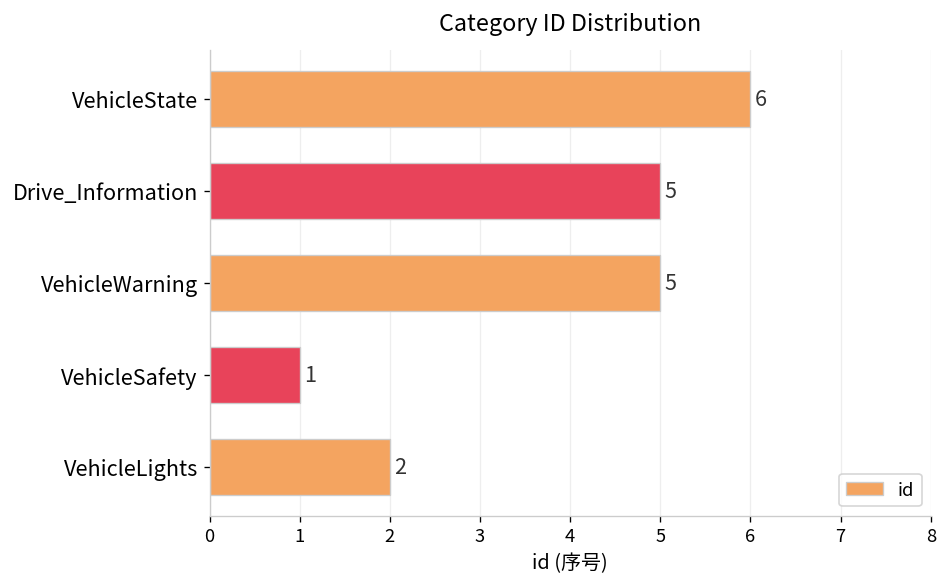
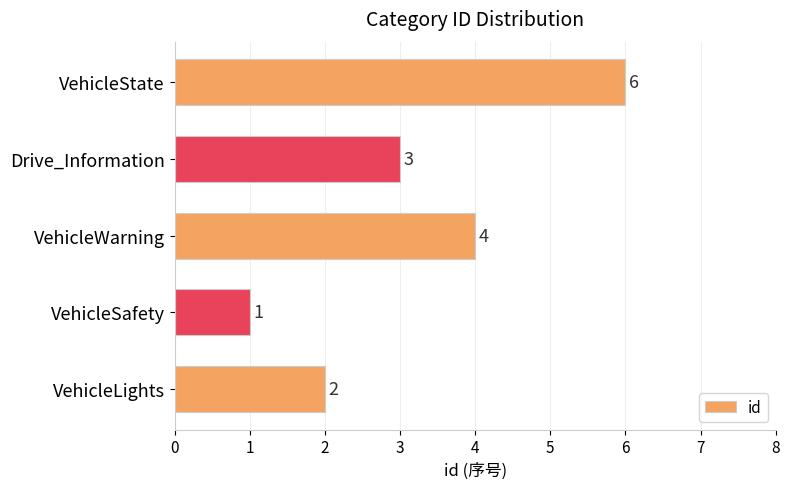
  {
    "VehicleState": 6,
-   "Drive_Information": 5,
-   "VehicleWarning": 5,
+   "Drive_Information": 3,
+   "VehicleWarning": 4,
    "VehicleSafety": 1,
    "VehicleLights": 2
  }
